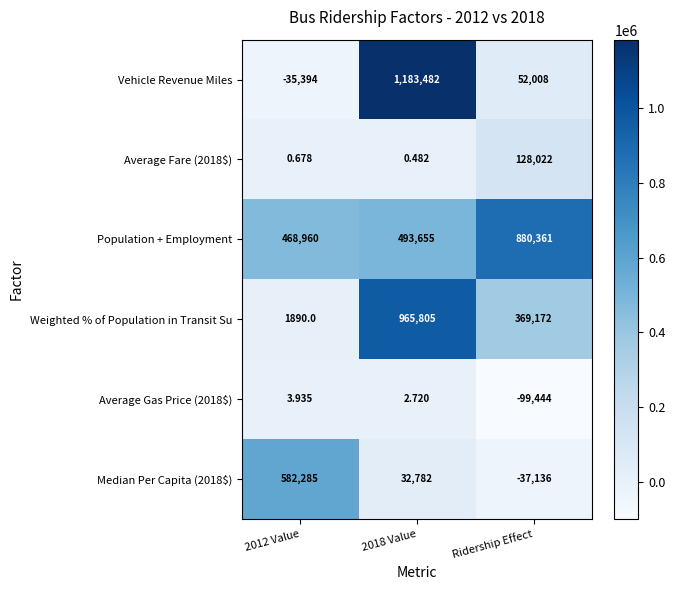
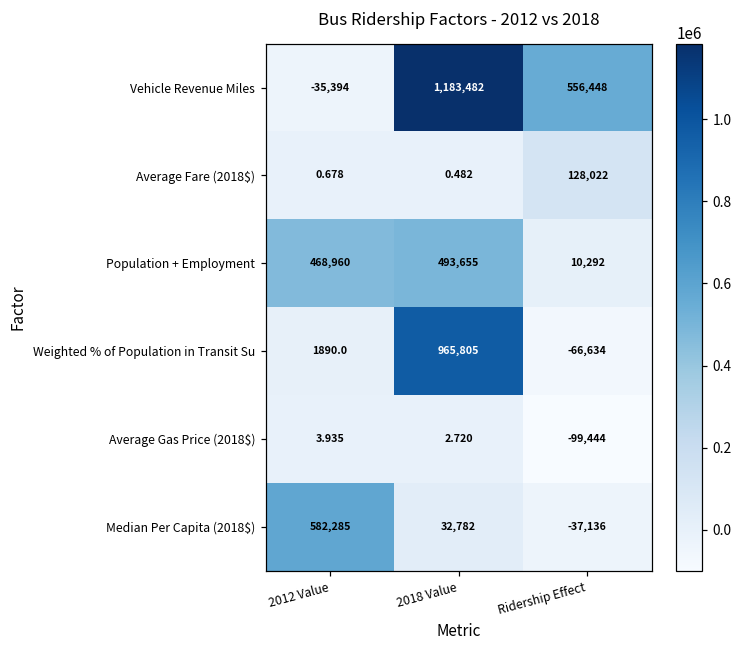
  {
    "Vehicle Revenue Miles": {
      "2012 Value": "-35,394",
      "2018 Value": "1,183,482",
-     "Ridership Effect": "52,008"
+     "Ridership Effect": "556,448"
    },
    "Average Fare (2018$)": {
      "2012 Value": "0.678",
      "2018 Value": "0.482",
      "Ridership Effect": "128,022"
    },
    "Population + Employment": {
      "2012 Value": "468,960",
      "2018 Value": "493,655",
-     "Ridership Effect": "880,361"
+     "Ridership Effect": "10,292"
    },
    "Weighted % of Population in Transit Su": {
      "2012 Value": "1890.0",
      "2018 Value": "965,805",
-     "Ridership Effect": "369,172"
+     "Ridership Effect": "-66,634"
    },
    "Average Gas Price (2018$)": {
      "2012 Value": "3.935",
      "2018 Value": "2.720",
      "Ridership Effect": "-99,444"
    },
    "Median Per Capita (2018$)": {
      "2012 Value": "582,285",
      "2018 Value": "32,782",
      "Ridership Effect": "-37,136"
    }
  }
